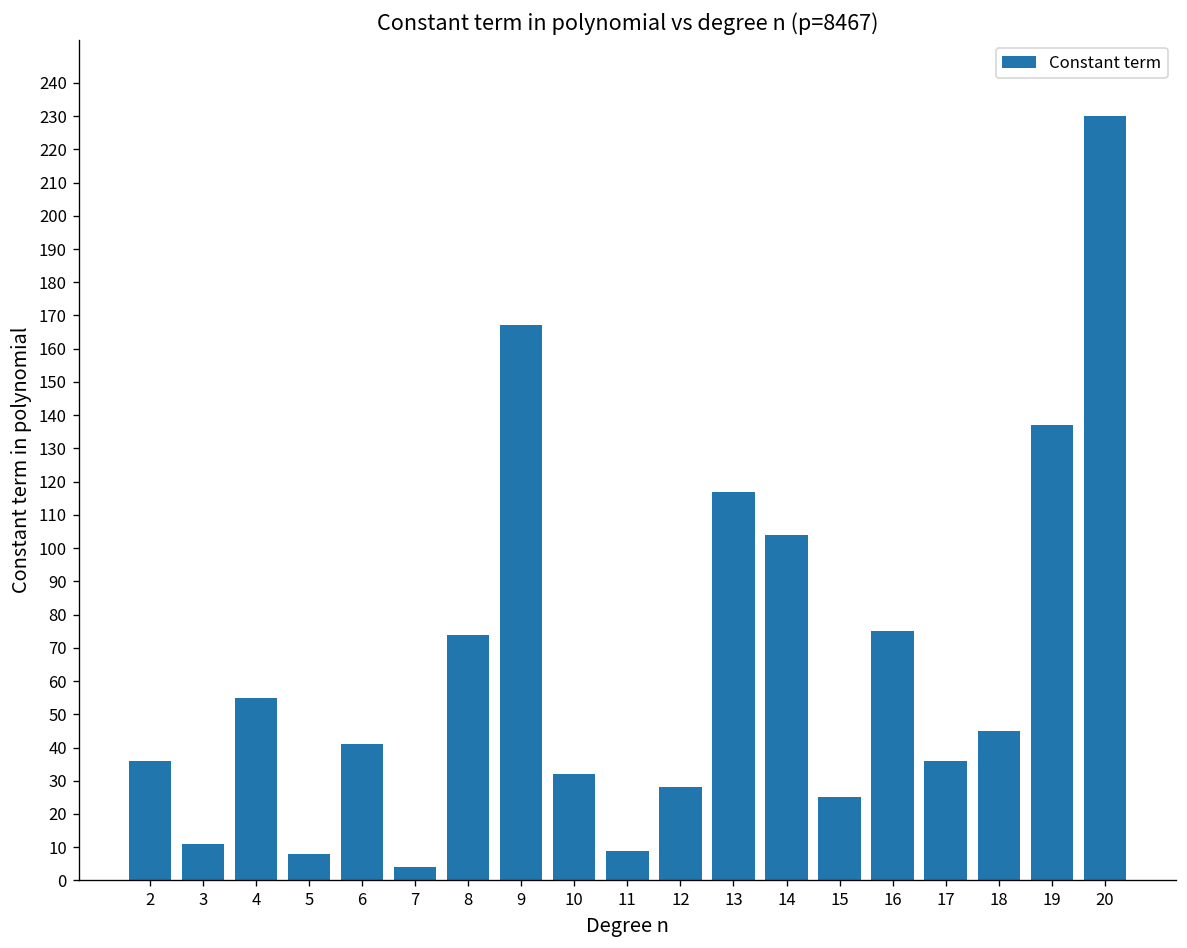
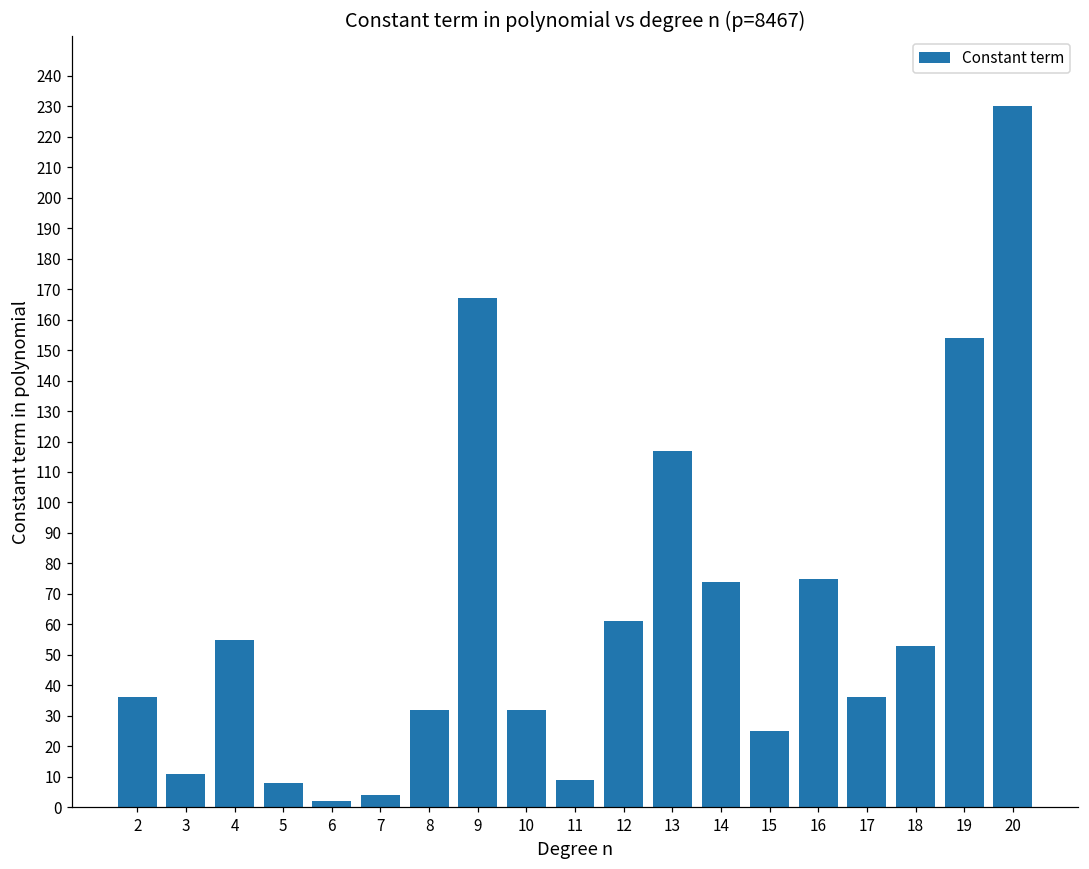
  {
    "2": 36,
    "3": 11,
    "4": 55,
    "5": 8,
-   "6": 41,
+   "6": 2,
    "7": 4,
-   "8": 74,
+   "8": 32,
    "9": 167,
    "10": 32,
    "11": 9,
-   "12": 28,
+   "12": 61,
    "13": 117,
-   "14": 104,
+   "14": 74,
    "15": 25,
    "16": 75,
    "17": 36,
-   "18": 45,
-   "19": 137,
+   "18": 53,
+   "19": 154,
    "20": 230
  }
